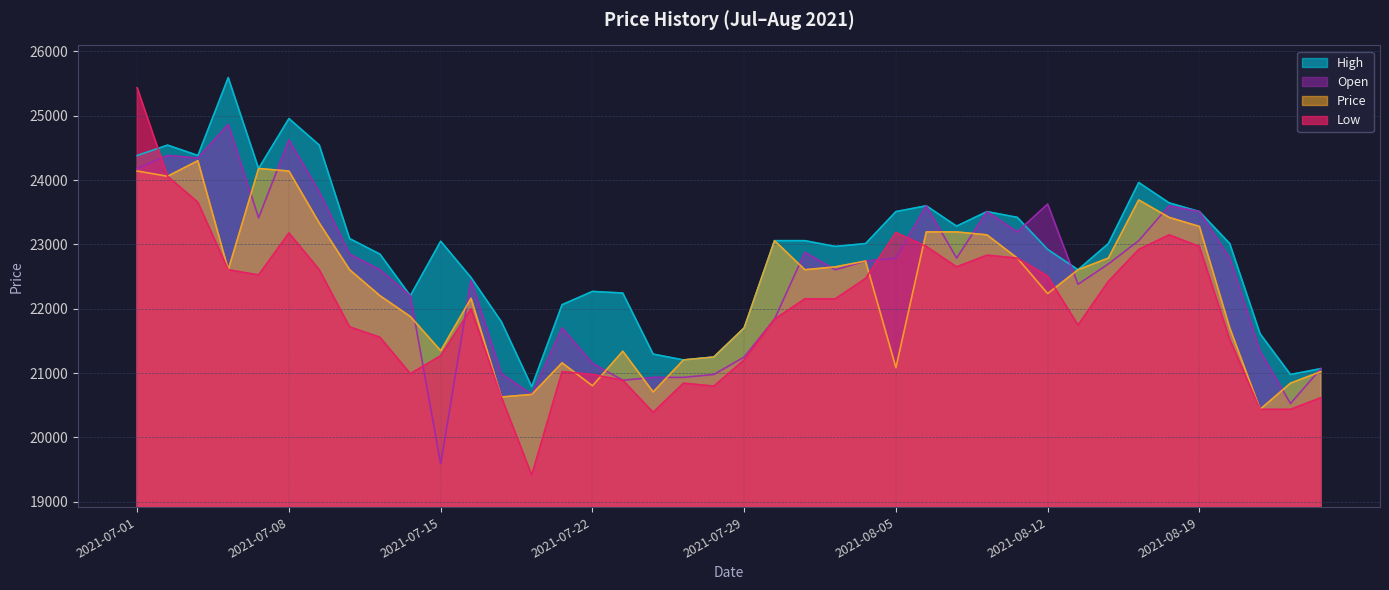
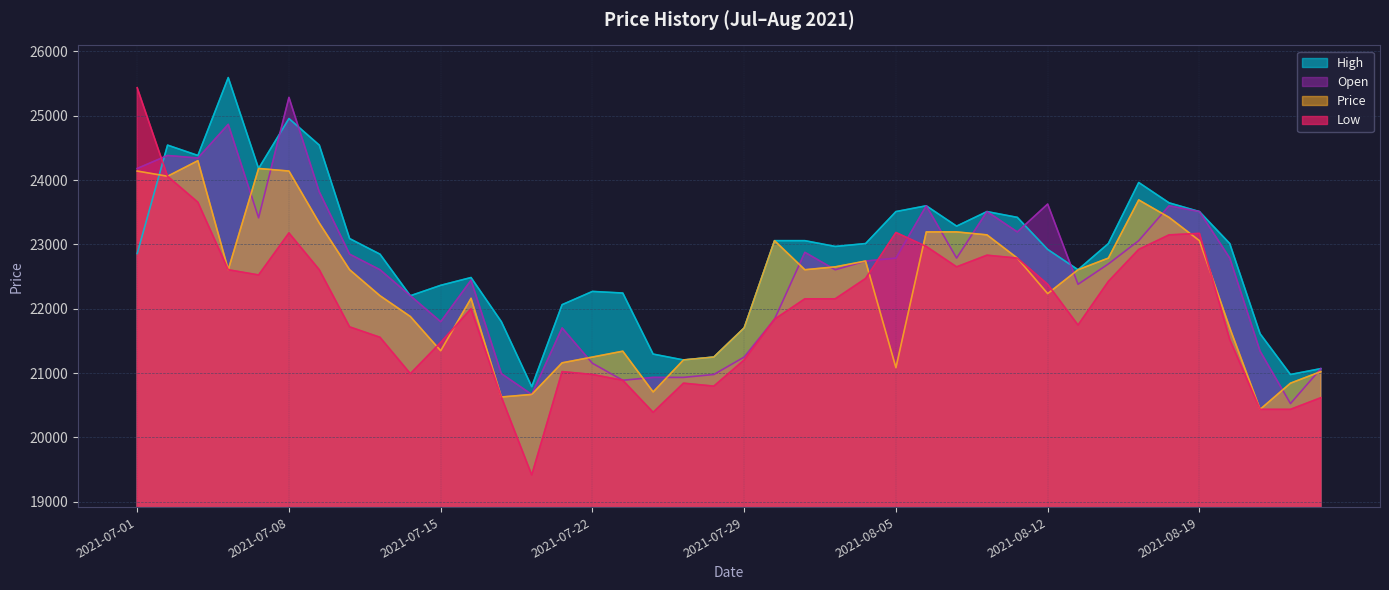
  {
    "High": {
-     "2021-07-01": 24400,
+     "2021-07-01": 22900,
      "2021-07-08": 25000,
-     "2021-07-15": 23000,
+     "2021-07-15": 22400,
      "2021-07-22": 22300,
      "2021-08-05": 23500,
      "2021-08-12": 22900
    },
    "Open": {
      "2021-07-01": 24200,
-     "2021-07-08": 24600,
-     "2021-07-15": 19600,
+     "2021-07-08": 25300,
+     "2021-07-15": 21800,
      "2021-07-22": 21200,
      "2021-07-29": 21200,
      "2021-08-05": 22800,
      "2021-08-12": 23600
    },
    "Price": {
      "2021-07-01": 24100,
      "2021-07-08": 24100,
      "2021-07-15": 21300,
-     "2021-07-22": 20800,
+     "2021-07-22": 21200,
      "2021-08-05": 21100,
      "2021-08-12": 22200,
-     "2021-08-19": 23300
+     "2021-08-19": 23100
    },
    "Low": {
      "2021-07-01": 25400,
      "2021-07-08": 23200,
-     "2021-07-15": 21300,
+     "2021-07-15": 21500,
      "2021-07-22": 21000,
      "2021-07-29": 21200,
      "2021-08-05": 23200,
-     "2021-08-12": 22500,
-     "2021-08-19": 23000
+     "2021-08-12": 22400,
+     "2021-08-19": 23200
    }
  }
